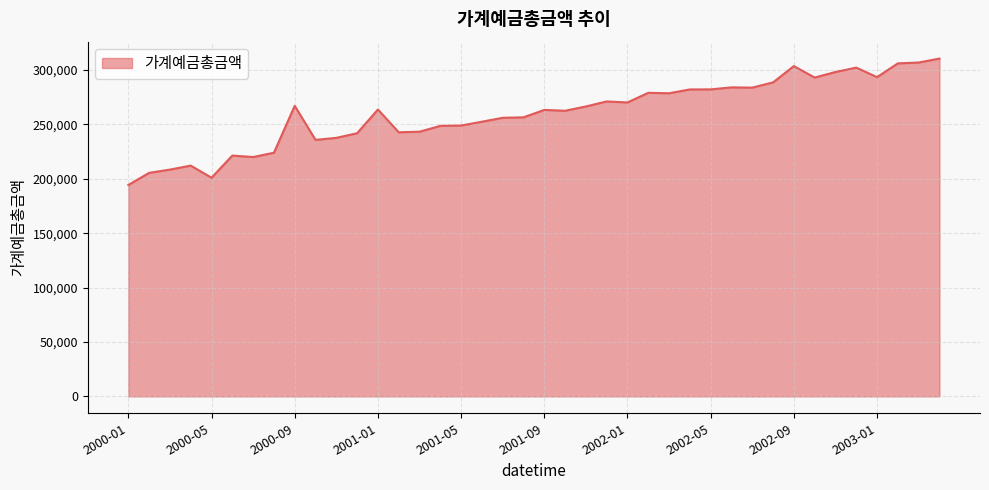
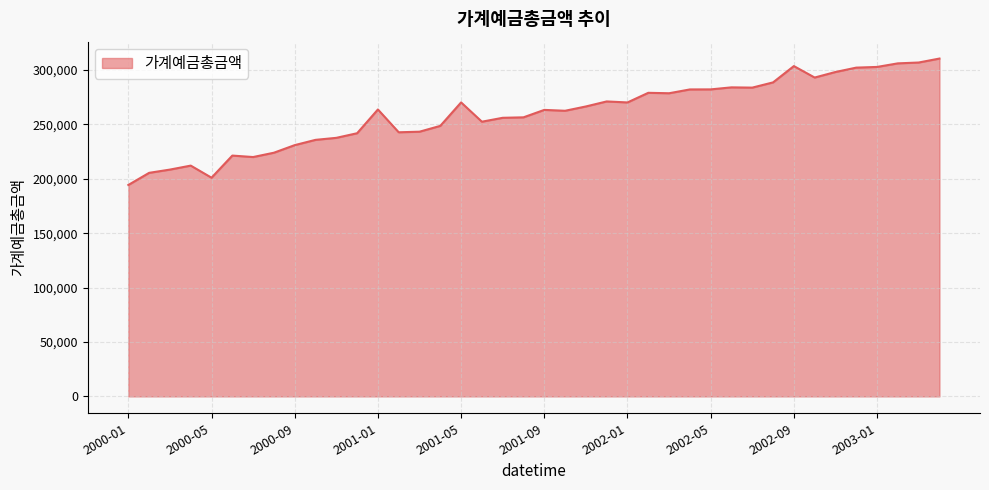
  {
    "2000-01": "194,000",
    "2000-05": "201,000",
-   "2000-09": "267,000",
+   "2000-09": "231,000",
    "2001-01": "264,000",
-   "2001-05": "249,000",
+   "2001-05": "270,000",
    "2001-09": "263,000",
    "2002-01": "270,000",
    "2002-05": "282,000",
    "2002-09": "304,000",
-   "2003-01": "293,000"
+   "2003-01": "303,000"
  }
